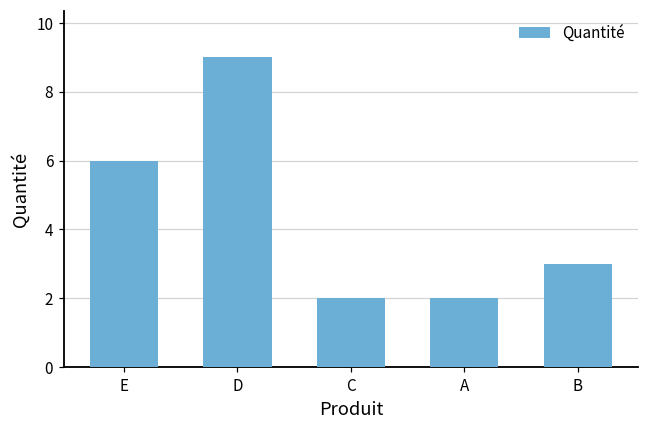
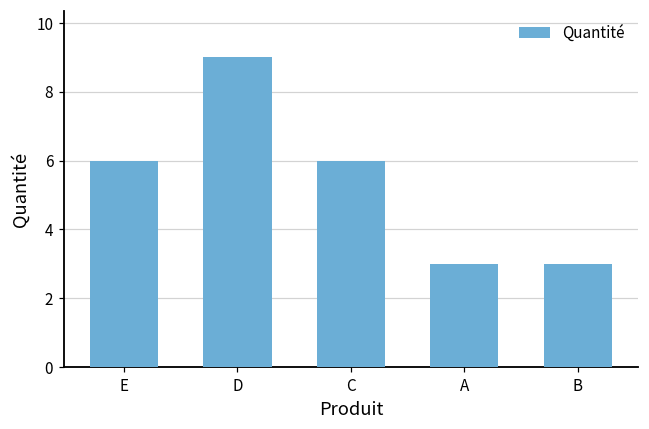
  {
    "E": 6,
    "D": 9,
-   "C": 2,
-   "A": 2,
+   "C": 6,
+   "A": 3,
    "B": 3
  }
